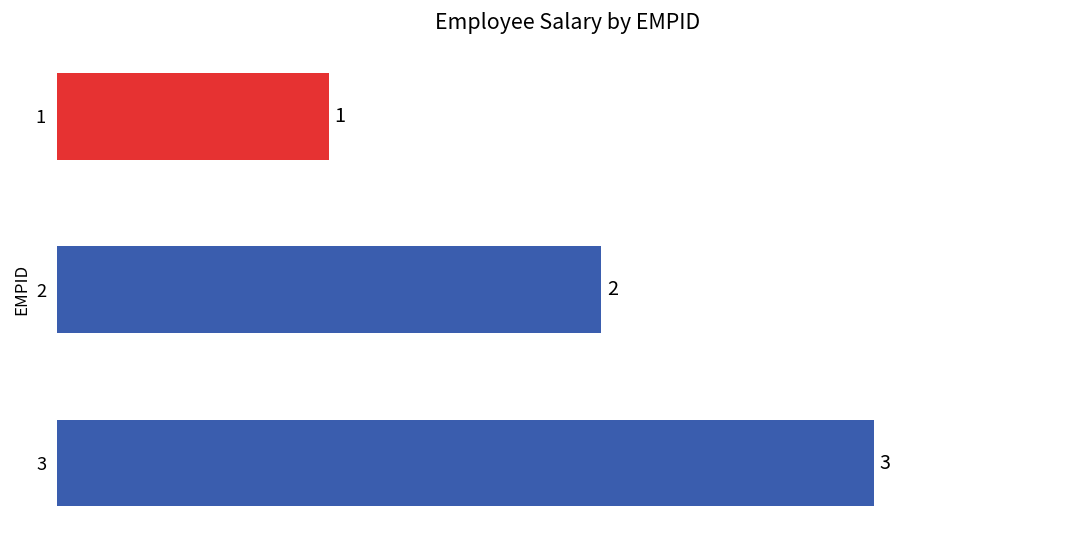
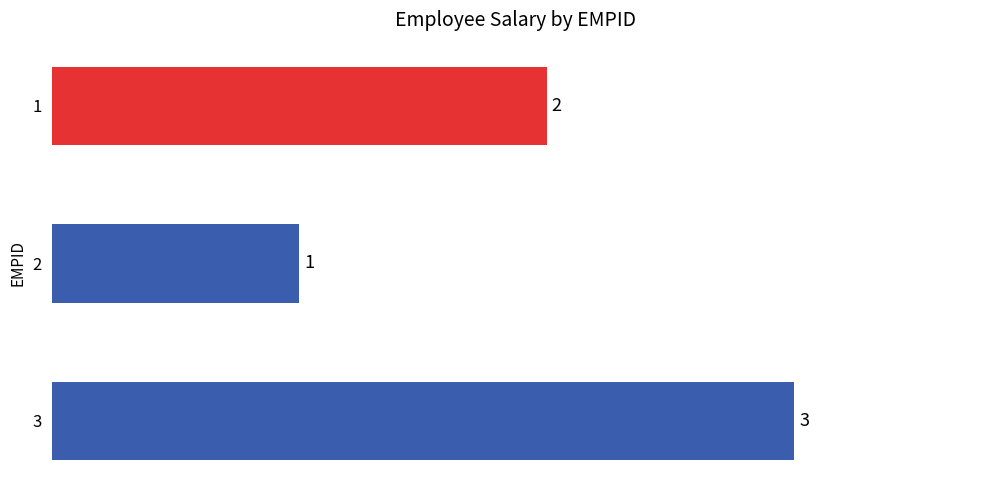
  {
-   "1": 1,
-   "2": 2,
+   "1": 2,
+   "2": 1,
    "3": 3
  }
